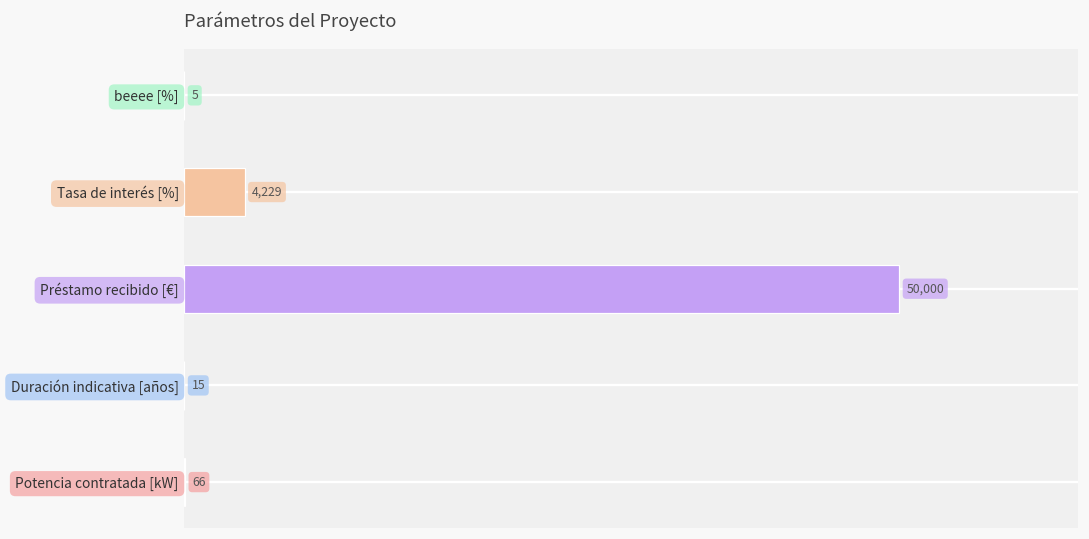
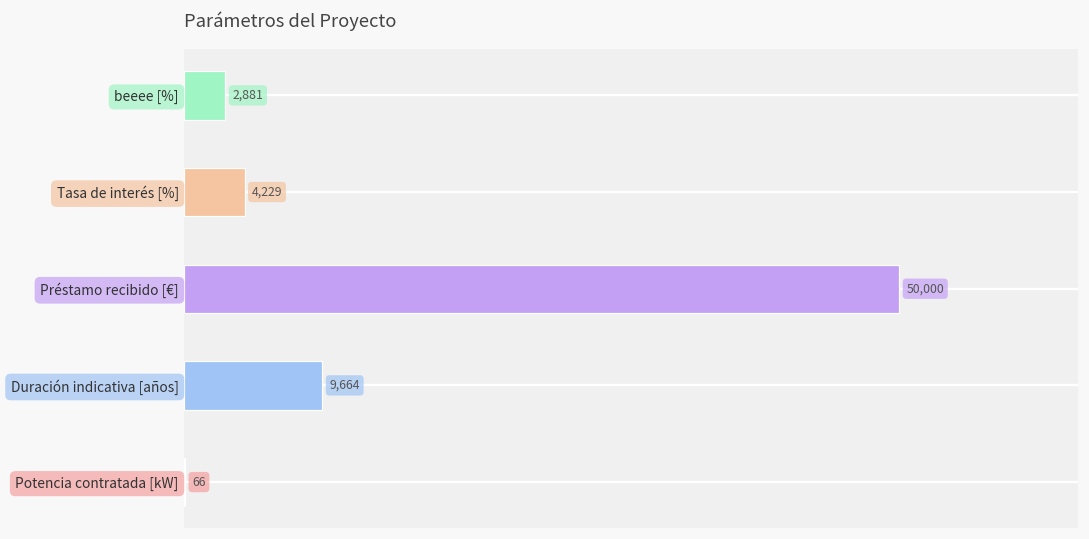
  {
-   "beeee [%]": "5",
-   "Duración indicativa [años]": "15"
+   "beeee [%]": "2,881",
+   "Duración indicativa [años]": "9,664"
  }
